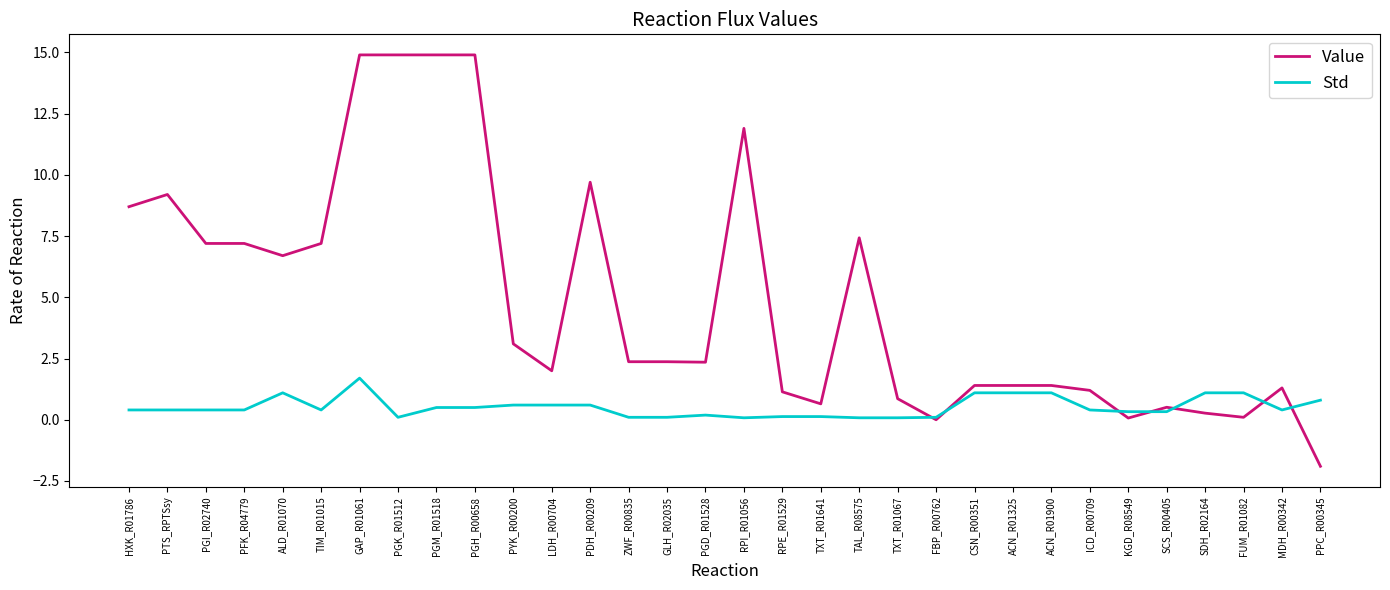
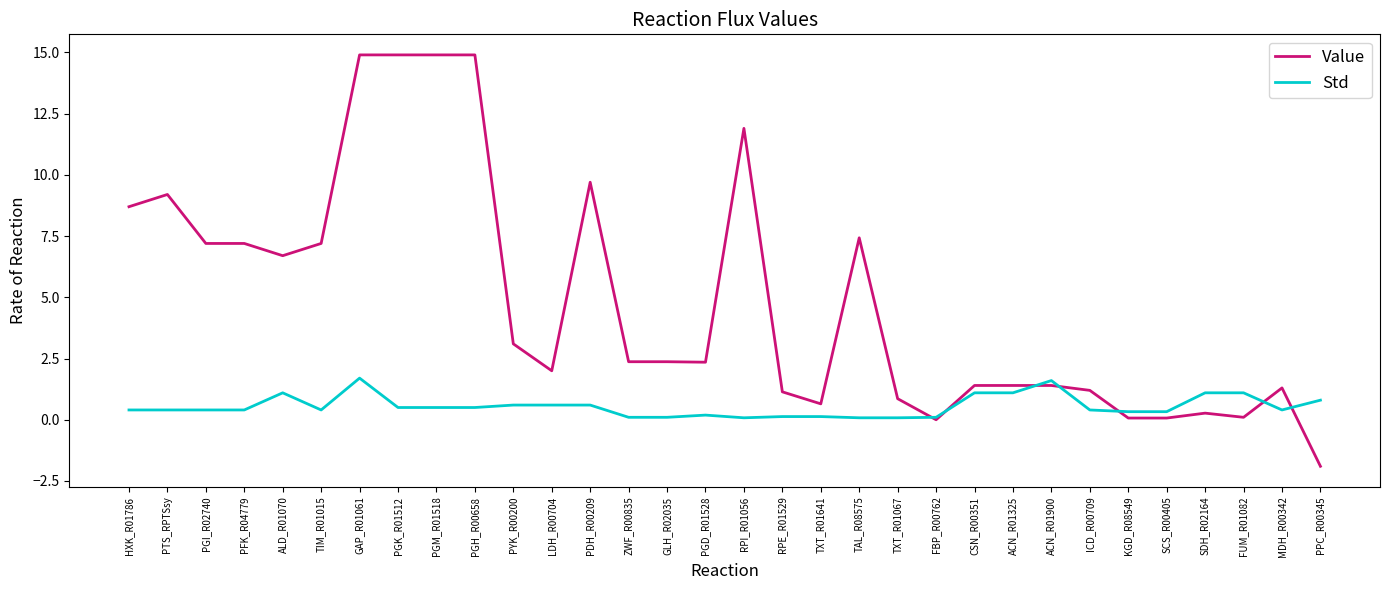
  {
    "Value": {
      "HXK_R01786": 8.7,
      "PTS_RPTSsy": 9.2,
      "PGI_R02740": 7.2,
      "PFK_R04779": 7.2,
      "ALD_R01070": 6.7,
      "TIM_R01015": 7.2,
      "GAP_R01061": 14.9,
      "PGK_R01512": 14.9,
      "PGM_R01518": 14.9,
      "PGH_R00658": 14.9,
      "PYK_R00200": 3.1,
      "LDH_R00704": 2.0,
      "PDH_R00209": 9.7,
      "ZWF_R00835": 2.4,
      "GLH_R02035": 2.4,
      "PGD_R01528": 2.4,
      "RPI_R01056": 11.9,
      "RPE_R01529": 1.1,
      "TXT_R01641": 0.7,
      "TAL_R08575": 7.4,
      "TXT_R01067": 0.9,
      "CSN_R00351": 1.4,
      "ACN_R01325": 1.4,
      "ACN_R01900": 1.4,
      "ICD_R00709": 1.2,
      "KGD_R08549": 0.1,
-     "SCS_R00405": 0.5,
+     "SCS_R00405": 0.1,
      "SDH_R02164": 0.3,
      "FUM_R01082": 0.1,
      "MDH_R00342": 1.3,
      "PPC_R00345": -1.9
    },
    "Std": {
      "HXK_R01786": 0.4,
      "PTS_RPTSsy": 0.4,
      "PGI_R02740": 0.4,
      "PFK_R04779": 0.4,
      "ALD_R01070": 1.1,
      "TIM_R01015": 0.4,
      "GAP_R01061": 1.7,
-     "PGK_R01512": 0.1,
+     "PGK_R01512": 0.5,
      "PGM_R01518": 0.5,
      "PGH_R00658": 0.5,
      "PYK_R00200": 0.6,
      "LDH_R00704": 0.6,
      "PDH_R00209": 0.6,
      "ZWF_R00835": 0.1,
      "GLH_R02035": 0.1,
      "PGD_R01528": 0.2,
      "RPI_R01056": 0.1,
      "RPE_R01529": 0.1,
      "TXT_R01641": 0.1,
      "TAL_R08575": 0.1,
      "TXT_R01067": 0.1,
      "CSN_R00351": 1.1,
      "ACN_R01325": 1.1,
-     "ACN_R01900": 1.1,
+     "ACN_R01900": 1.6,
      "ICD_R00709": 0.4,
      "KGD_R08549": 0.3,
      "SCS_R00405": 0.3,
      "SDH_R02164": 1.1,
      "FUM_R01082": 1.1,
      "MDH_R00342": 0.4,
      "PPC_R00345": 0.8
    }
  }
